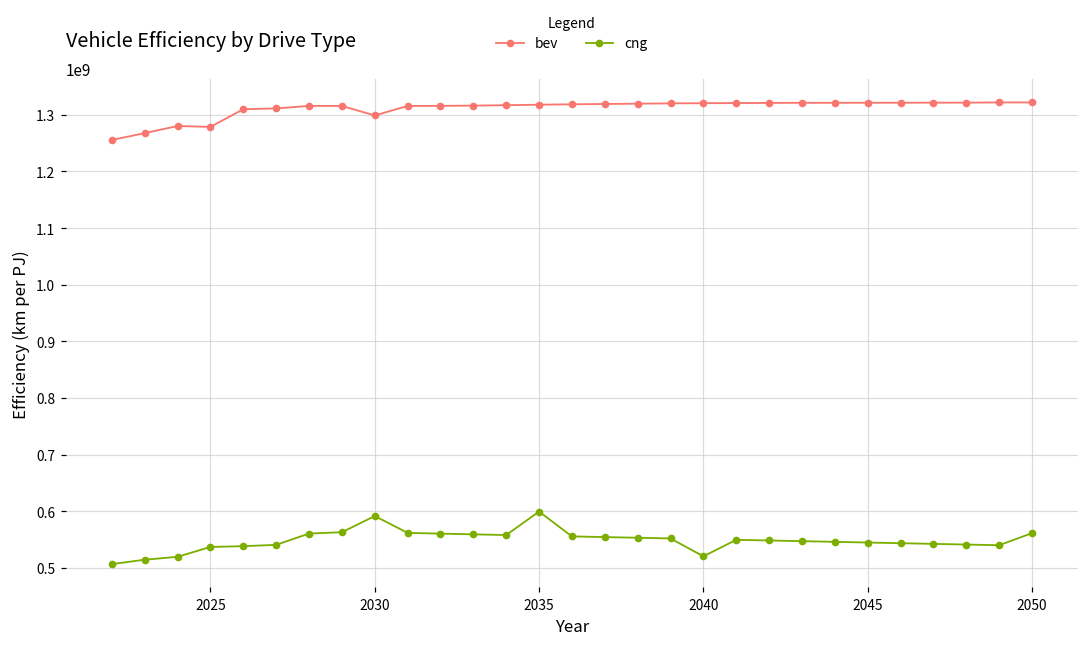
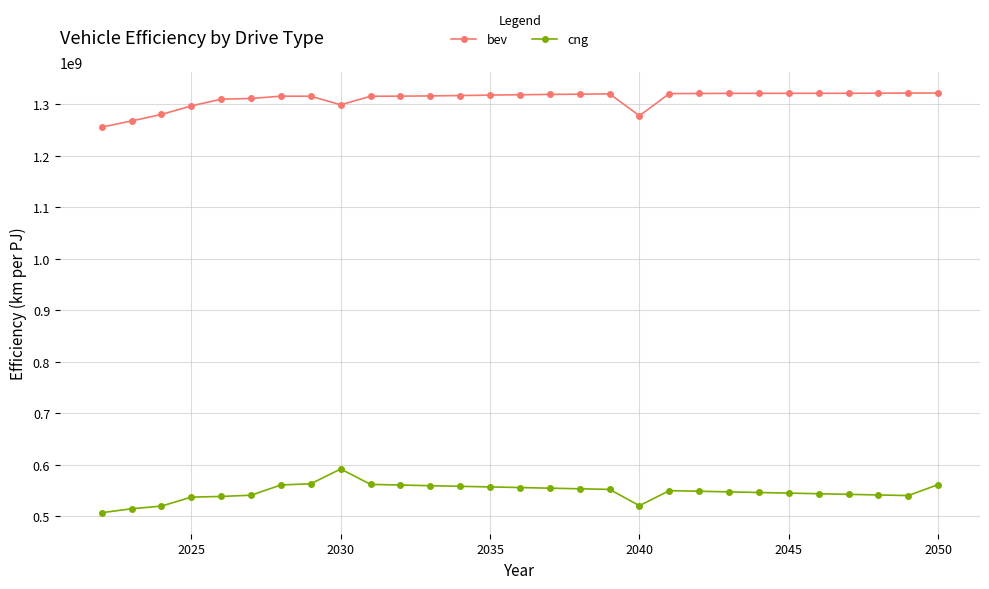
  {
    "bev": {
-     "2025": 1280000000,
+     "2025": 1300000000,
      "2030": 1300000000,
      "2035": 1320000000,
-     "2040": 1320000000,
+     "2040": 1280000000,
      "2045": 1320000000,
      "2050": 1320000000
    },
    "cng": {
      "2025": 540000000,
      "2030": 590000000,
-     "2035": 600000000,
+     "2035": 560000000,
      "2040": 520000000,
      "2045": 540000000,
      "2050": 560000000
    }
  }
